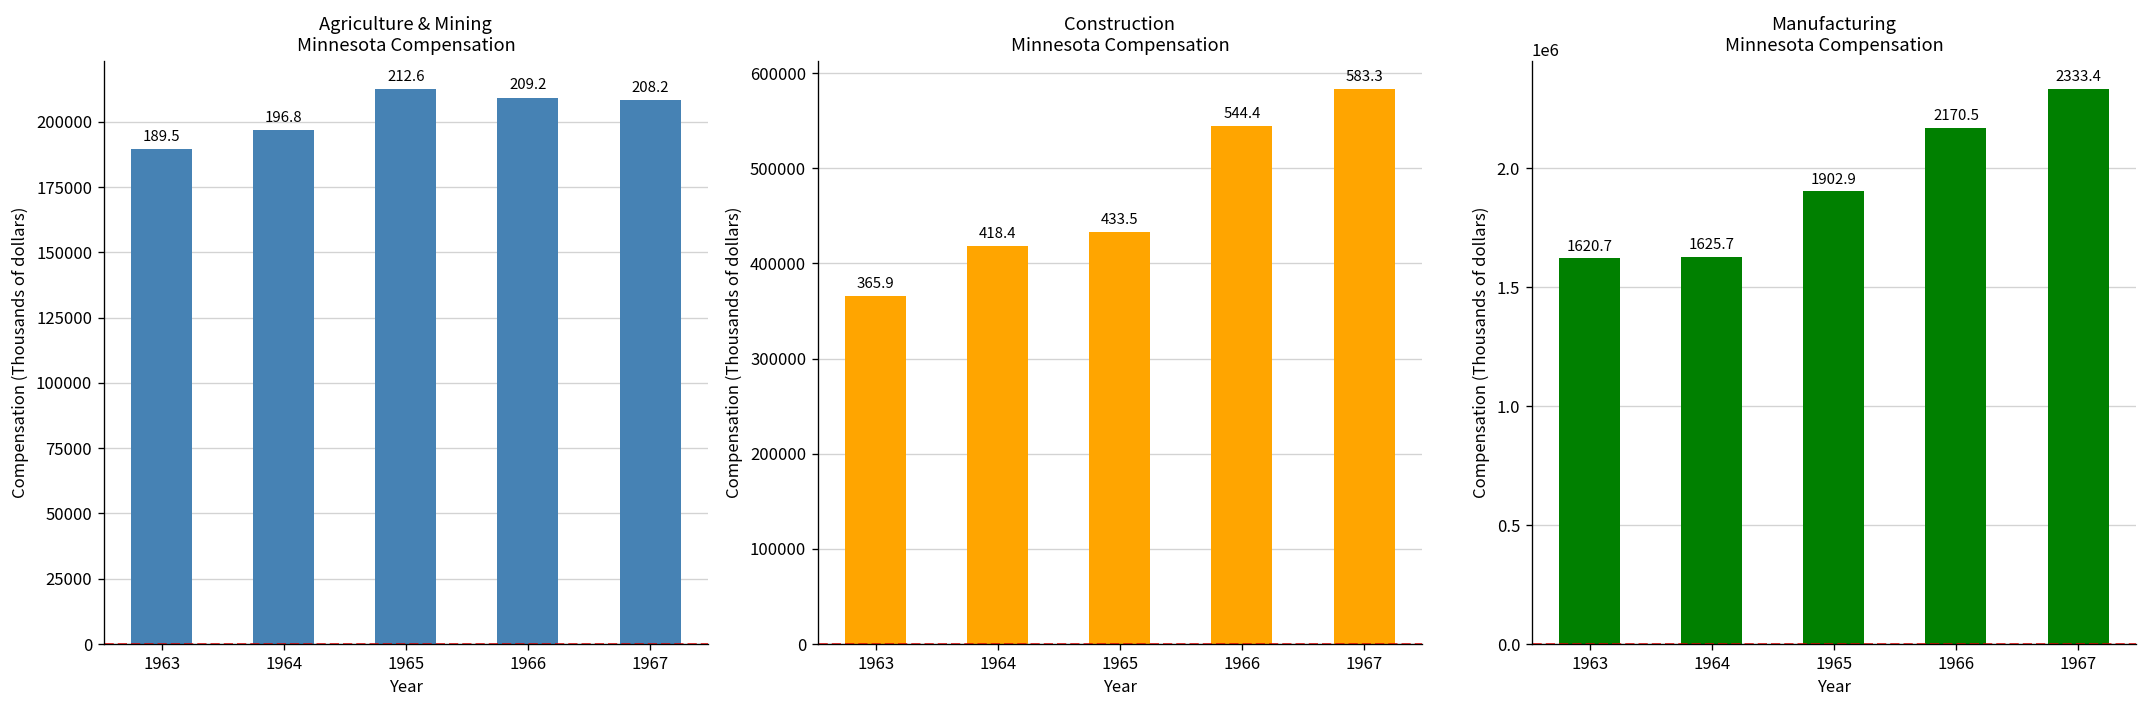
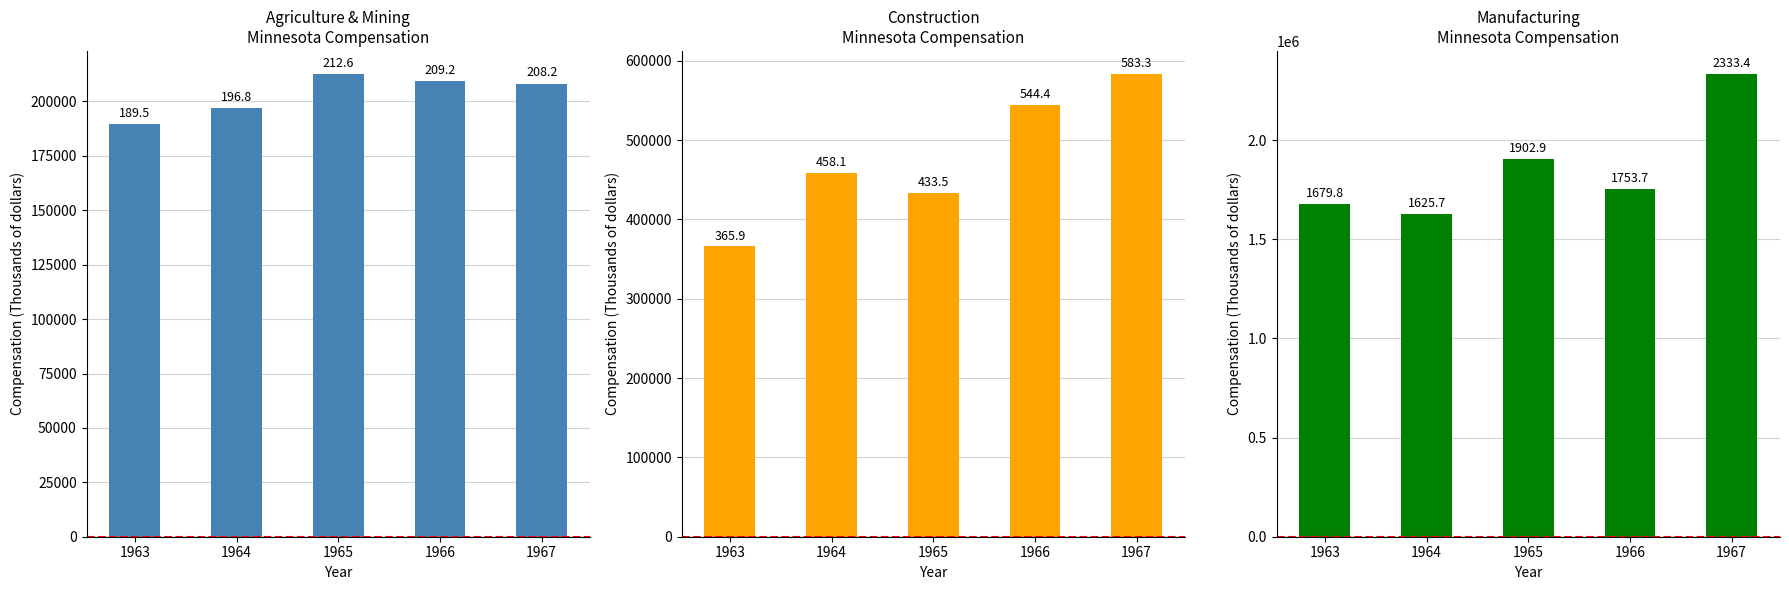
  {
    "Construction Minnesota Compensation": {
-     "1964": 418.4
+     "1964": 458.1
    },
    "Manufacturing Minnesota Compensation": {
-     "1963": 1620.7,
-     "1966": 2170.5
+     "1963": 1679.8,
+     "1966": 1753.7
    }
  }
